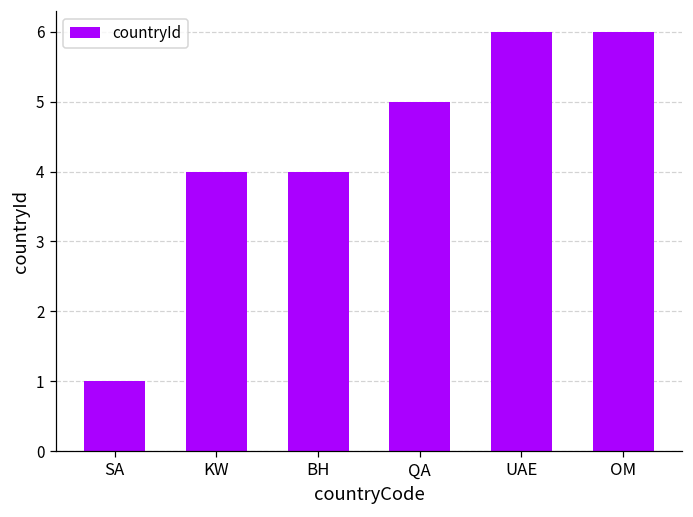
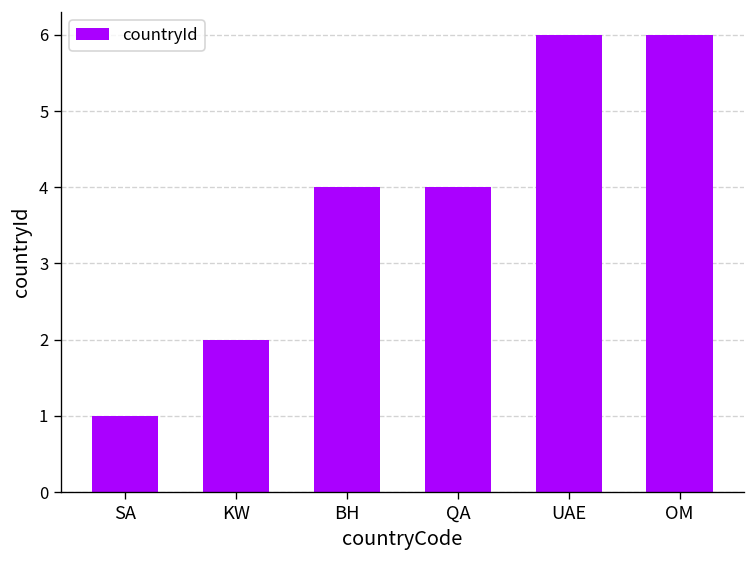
  {
    "SA": 1,
-   "KW": 4,
+   "KW": 2,
    "BH": 4,
-   "QA": 5,
+   "QA": 4,
    "UAE": 6,
    "OM": 6
  }
